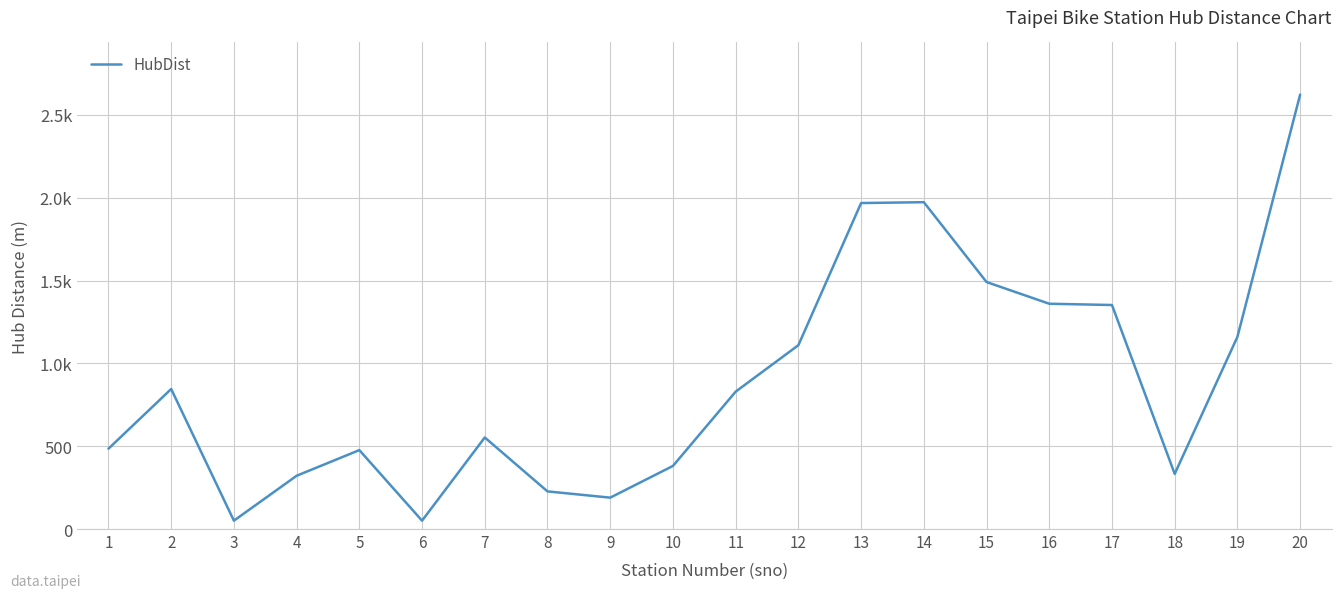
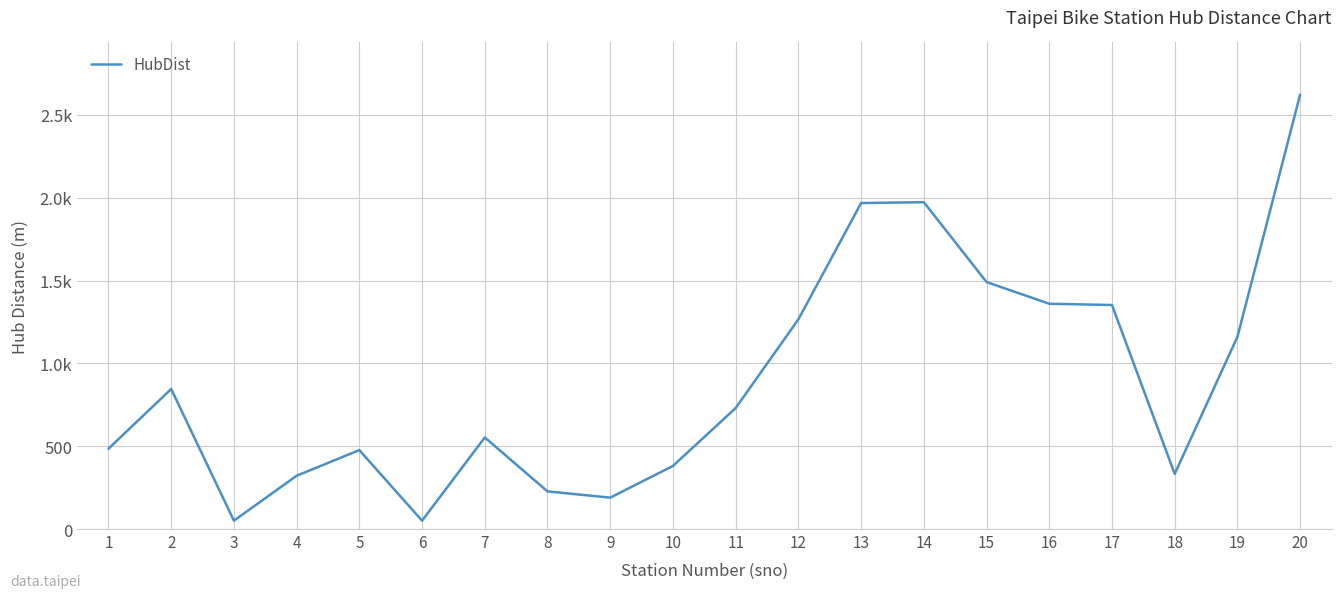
  {
    "1": 480,
    "2": 850,
    "3": 50,
    "4": 320,
    "5": 480,
    "6": 50,
    "7": 550,
    "8": 230,
    "9": 190,
    "10": 380,
-   "11": 830,
-   "12": 1110,
+   "11": 730,
+   "12": 1270,
    "13": 1970,
    "14": 1970,
    "15": 1490,
    "16": 1360,
    "17": 1350,
    "18": 330,
    "19": 1160,
    "20": 2620
  }
